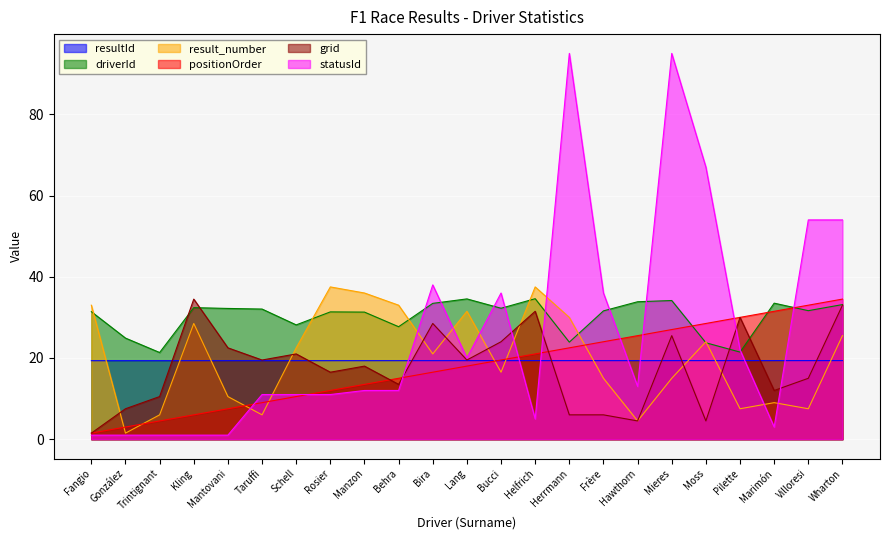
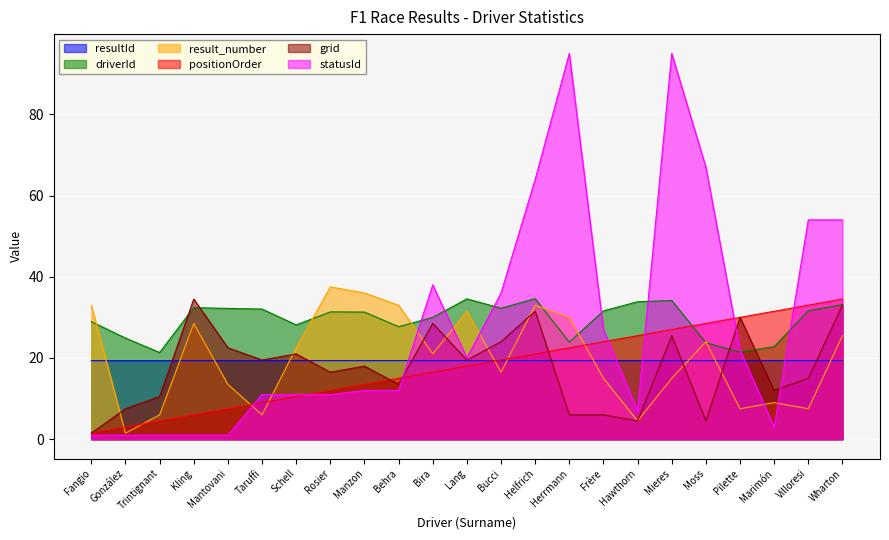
  {
    "resultId": {
      "Fangio": 19,
      "González": 19,
      "Trintignant": 19,
      "Kling": 19,
      "Mantovani": 19,
      "Schell": 19,
      "Rosier": 19,
      "Manzon": 19,
      "Behra": 19,
      "Bira": 19,
      "Helfrich": 19,
      "Herrmann": 19,
      "Frère": 19,
      "Hawthorn": 19,
      "Mieres": 19,
      "Moss": 19,
      "Pilette": 19,
      "Marimón": 19,
      "Villoresi": 19,
      "Wharton": 19
    },
    "driverId": {
-     "Fangio": 31,
+     "Fangio": 29,
      "González": 25,
      "Trintignant": 21,
      "Kling": 32,
      "Mantovani": 32,
      "Taruffi": 32,
      "Schell": 28,
      "Rosier": 31,
      "Manzon": 31,
      "Behra": 28,
-     "Bira": 33,
+     "Bira": 30,
      "Lang": 35,
      "Bucci": 32,
      "Helfrich": 35,
      "Herrmann": 24,
      "Frère": 32,
      "Hawthorn": 34,
      "Mieres": 34,
-     "Marimón": 34,
+     "Marimón": 23,
      "Villoresi": 32
    },
    "result_number": {
      "Fangio": 33,
      "Trintignant": 6,
      "Kling": 29,
-     "Mantovani": 11,
+     "Mantovani": 14,
      "Taruffi": 6,
      "Schell": 23,
      "Rosier": 38,
      "Manzon": 36,
      "Behra": 33,
      "Bira": 21,
      "Lang": 32,
      "Bucci": 17,
-     "Helfrich": 38,
+     "Helfrich": 33,
      "Herrmann": 30,
      "Frère": 15,
      "Mieres": 15,
      "Pilette": 8,
      "Marimón": 9,
      "Villoresi": 8,
      "Wharton": 26
    },
    "positionOrder": {
      "González": 3,
      "Trintignant": 5,
      "Kling": 6,
      "Mantovani": 8,
      "Taruffi": 9,
      "Rosier": 12,
      "Manzon": 14,
      "Behra": 15,
      "Bira": 17,
      "Lang": 18,
      "Helfrich": 21,
      "Herrmann": 23,
      "Frère": 24,
      "Hawthorn": 26,
      "Mieres": 27,
      "Moss": 29,
      "Marimón": 32,
      "Villoresi": 33,
      "Wharton": 35
    },
    "grid": {
      "González": 8,
      "Trintignant": 11,
      "Kling": 35,
      "Mantovani": 23,
      "Schell": 21,
      "Rosier": 17,
      "Manzon": 18,
      "Behra": 14,
      "Bira": 29,
      "Bucci": 24,
      "Helfrich": 32,
      "Herrmann": 6,
      "Frère": 6,
      "Mieres": 26,
      "Moss": 5,
      "Marimón": 12,
      "Villoresi": 15
    },
    "statusId": {
      "Trintignant": 1,
      "Kling": 1,
      "Mantovani": 1,
      "Taruffi": 11,
      "Rosier": 11,
      "Manzon": 12,
      "Behra": 12,
      "Bira": 38,
      "Bucci": 36,
-     "Helfrich": 5,
+     "Helfrich": 64,
      "Herrmann": 95,
-     "Frère": 36,
-     "Hawthorn": 13,
+     "Frère": 27,
+     "Hawthorn": 7,
      "Mieres": 95,
      "Moss": 67,
      "Marimón": 3,
      "Villoresi": 54,
      "Wharton": 54
    }
  }
